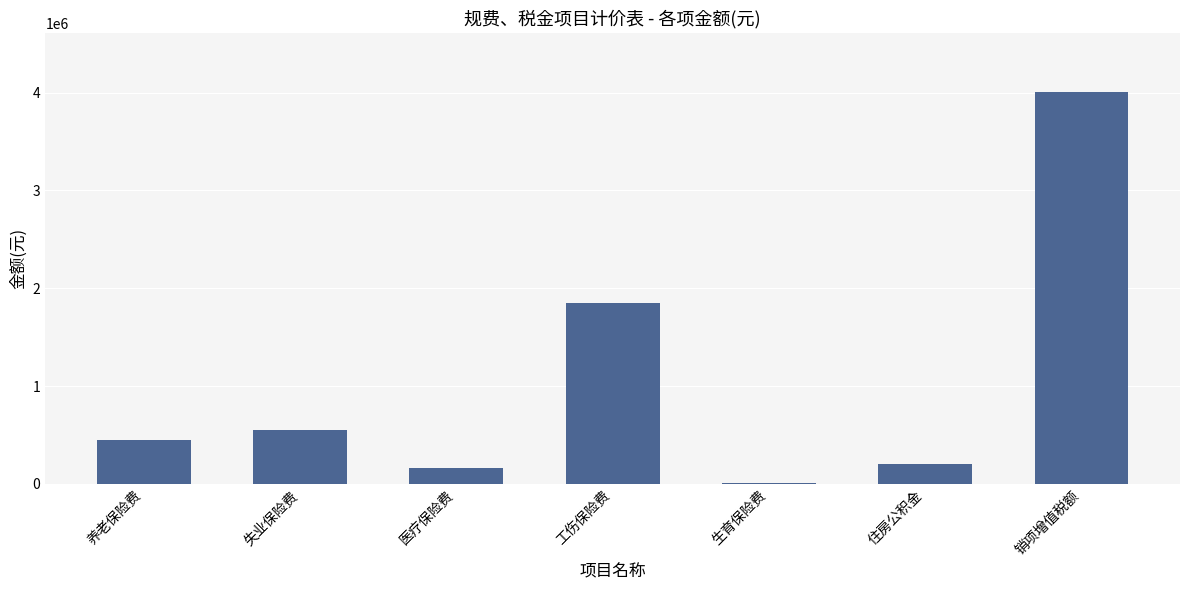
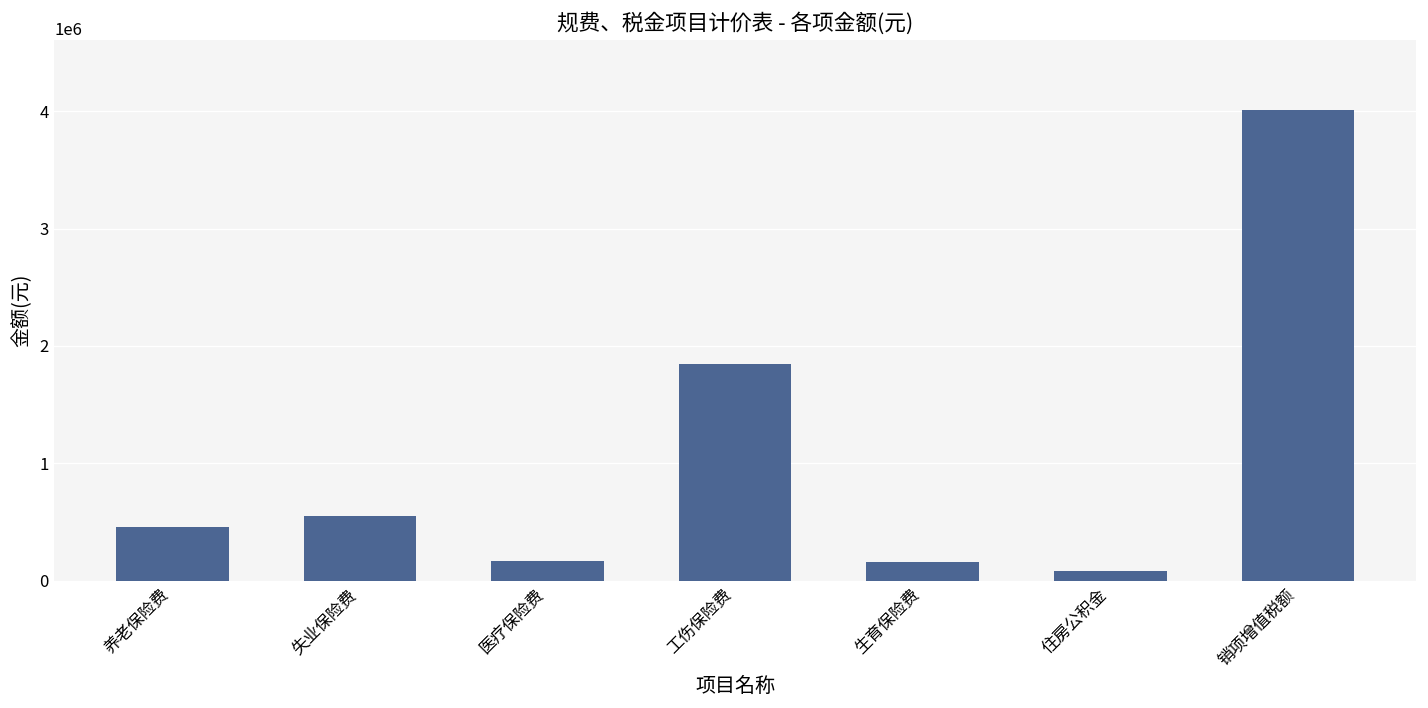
  {
    "养老保险费": 500000,
    "失业保险费": 600000,
    "医疗保险费": 200000,
    "工伤保险费": 1800000,
-   "生育保险费": 0,
-   "住房公积金": 200000,
+   "生育保险费": 200000,
+   "住房公积金": 100000,
    "销项增值税额": 4000000
  }
